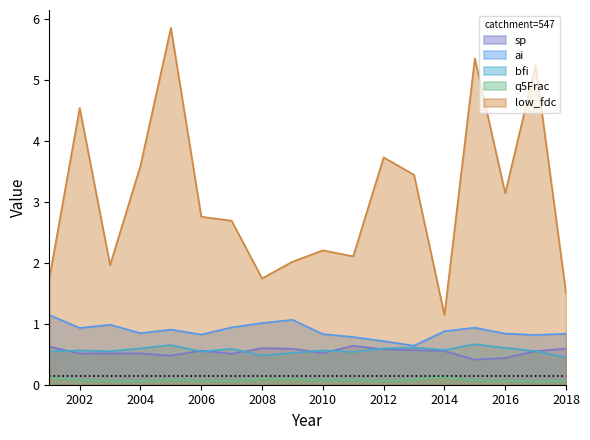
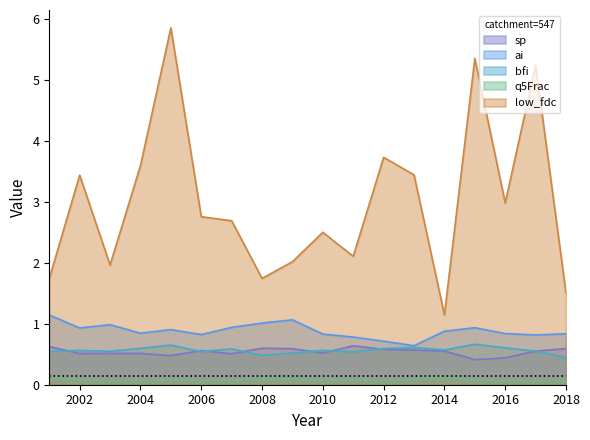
  {
    "low_fdc": {
-     "2002": 4.5,
+     "2002": 3.4,
      "2004": 3.6,
      "2006": 2.8,
      "2008": 1.7,
-     "2010": 2.2,
+     "2010": 2.5,
      "2012": 3.7,
      "2014": 1.1,
-     "2016": 3.1,
+     "2016": 3.0,
      "2018": 1.5
    }
  }
